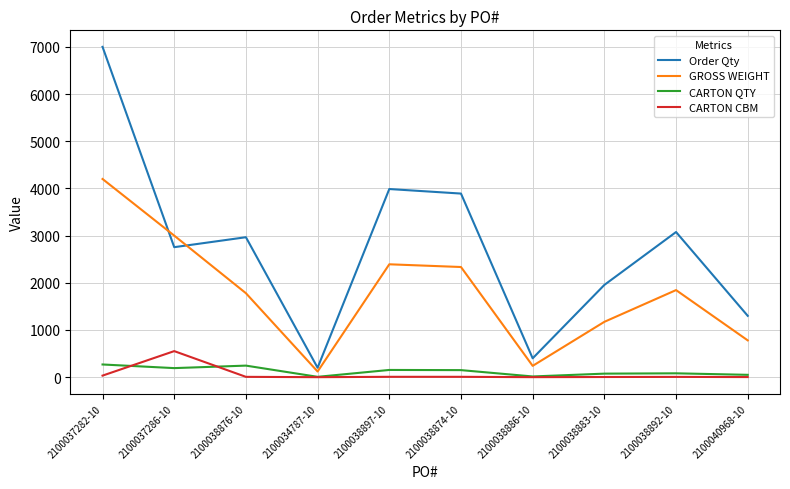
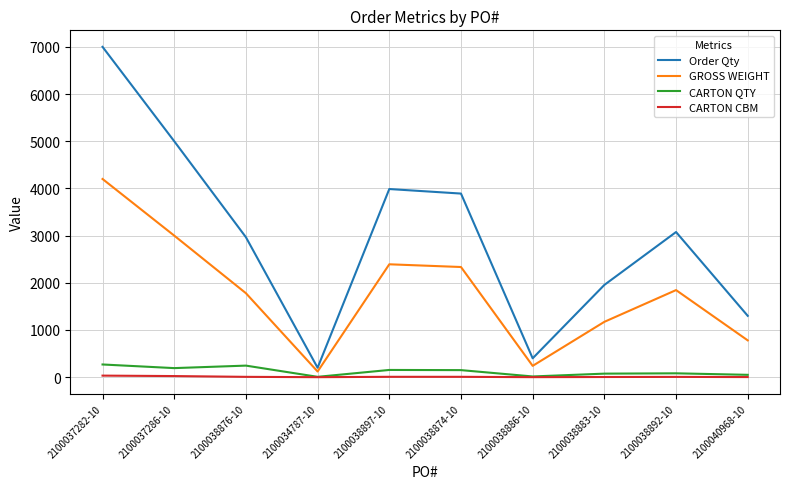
  {
    "Order Qty": {
      "2100037282-10": 7000,
-     "2100037286-10": 2800,
+     "2100037286-10": 5000,
      "2100038876-10": 3000,
      "2100034787-10": 200,
      "2100038897-10": 4000,
      "2100038874-10": 3900,
      "2100038886-10": 400,
      "2100038883-10": 2000,
      "2100038892-10": 3100,
      "2100040968-10": 1300
    },
    "GROSS WEIGHT": {
      "2100037282-10": 4200,
      "2100037286-10": 3000,
      "2100038876-10": 1800,
      "2100034787-10": 100,
      "2100038897-10": 2400,
      "2100038874-10": 2300,
      "2100038886-10": 200,
      "2100038883-10": 1200,
      "2100038892-10": 1800,
      "2100040968-10": 800
    },
    "CARTON QTY": {
      "2100037282-10": 300,
      "2100037286-10": 200,
      "2100038876-10": 200,
      "2100038897-10": 200,
      "2100038874-10": 100,
      "2100038883-10": 100,
      "2100038892-10": 100
    },
    "CARTON CBM": {
      "2100037282-10": 0,
-     "2100037286-10": 600,
+     "2100037286-10": 0,
      "2100038876-10": 0,
      "2100038897-10": 0,
      "2100038874-10": 0,
      "2100038883-10": 0,
      "2100038892-10": 0
    }
  }
